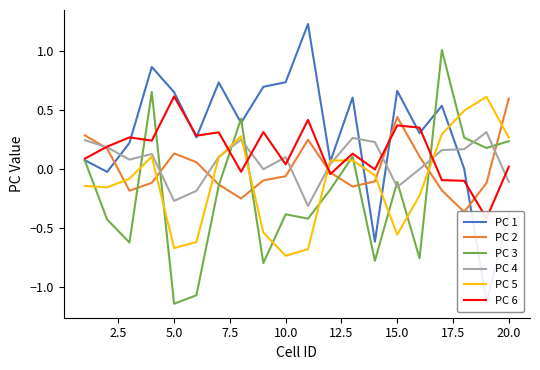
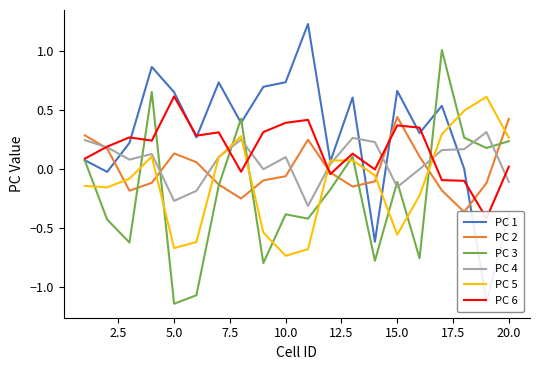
  {
    "PC 1": {
      "5.0": 0.66,
      "10.0": 0.74,
      "15.0": 0.67
    },
    "PC 2": {
      "5.0": 0.14,
      "10.0": -0.06,
      "15.0": 0.44,
-     "20.0": 0.60
+     "20.0": 0.43
    },
    "PC 3": {
      "5.0": -1.14,
      "10.0": -0.38,
      "15.0": -0.11,
      "20.0": 0.24
    },
    "PC 4": {
      "5.0": -0.27,
      "10.0": 0.10,
      "15.0": -0.15,
      "20.0": -0.11
    },
    "PC 5": {
      "5.0": -0.67,
      "10.0": -0.73,
      "15.0": -0.55,
      "20.0": 0.27
    },
    "PC 6": {
      "5.0": 0.62,
-     "10.0": 0.04,
+     "10.0": 0.40,
      "15.0": 0.37,
      "20.0": 0.02
    }
  }
